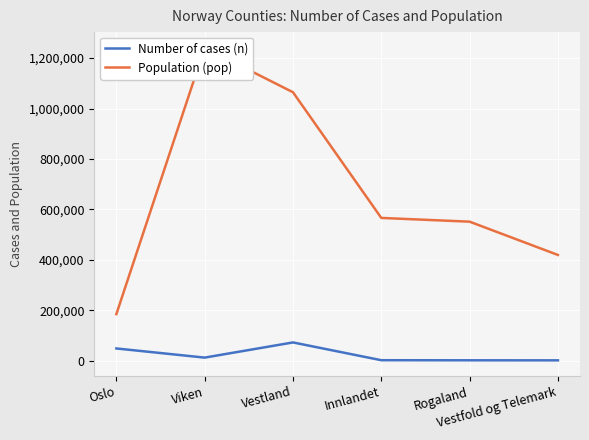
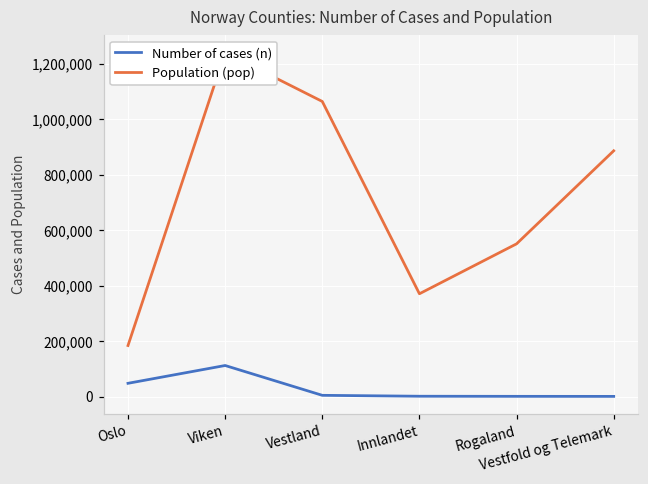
  {
    "Number of cases (n)": {
      "Oslo": "50,000",
-     "Viken": "10,000",
-     "Vestland": "70,000",
+     "Viken": "110,000",
+     "Vestland": "10,000",
      "Innlandet": "0",
      "Rogaland": "0",
      "Vestfold og Telemark": "0"
    },
    "Population (pop)": {
      "Oslo": "180,000",
      "Vestland": "1,060,000",
-     "Innlandet": "570,000",
+     "Innlandet": "370,000",
      "Rogaland": "550,000",
-     "Vestfold og Telemark": "420,000"
+     "Vestfold og Telemark": "890,000"
    }
  }
